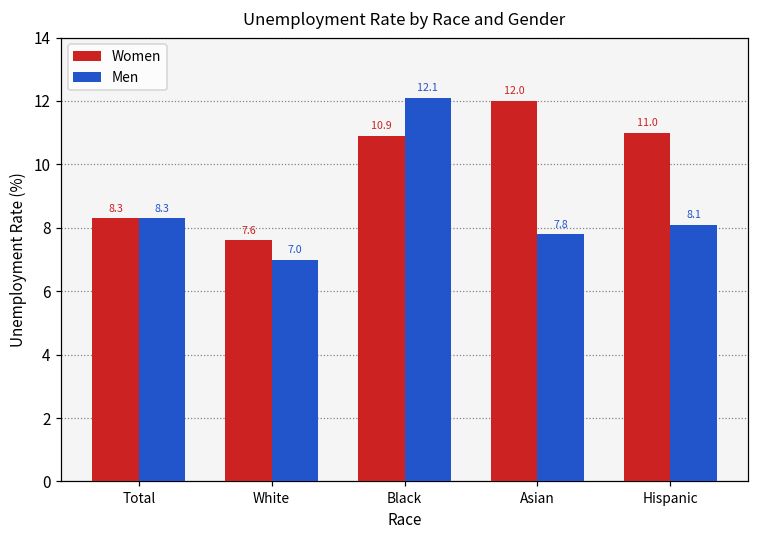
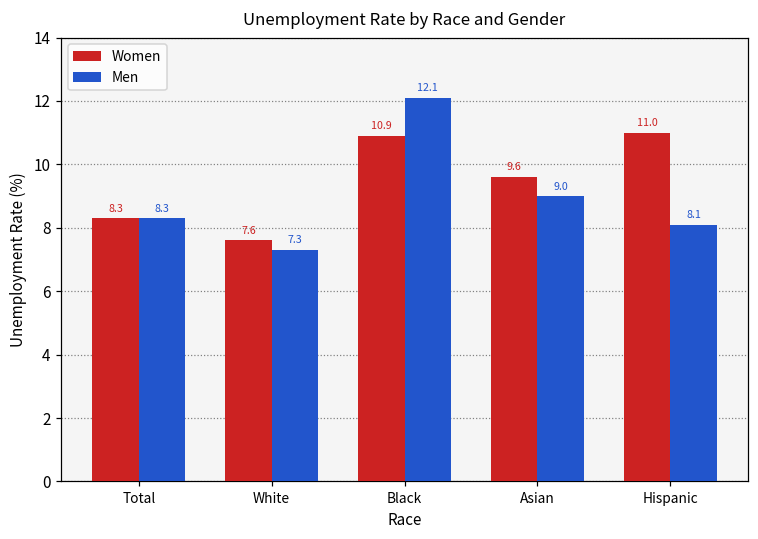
  {
    "Women": {
      "Total": 8.3,
      "White": 7.6,
      "Black": 10.9,
-     "Asian": 12.0,
+     "Asian": 9.6,
      "Hispanic": 11.0
    },
    "Men": {
      "Total": 8.3,
-     "White": 7.0,
+     "White": 7.3,
      "Black": 12.1,
-     "Asian": 7.8,
+     "Asian": 9.0,
      "Hispanic": 8.1
    }
  }
